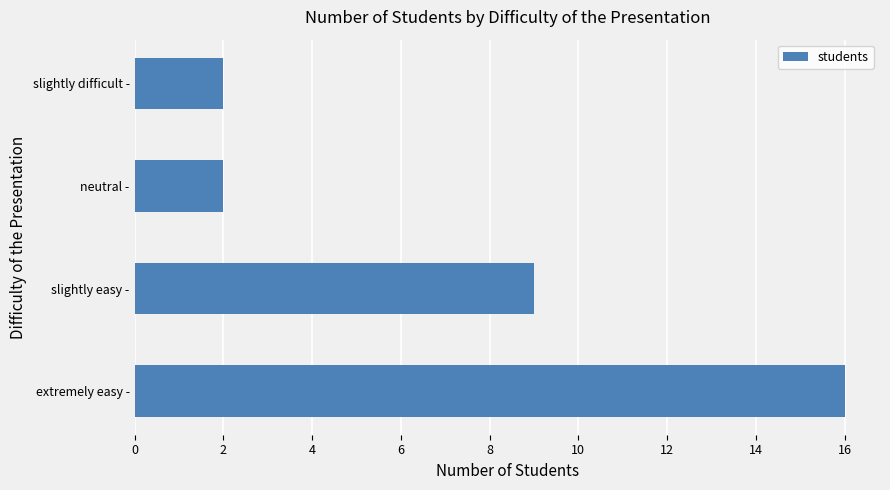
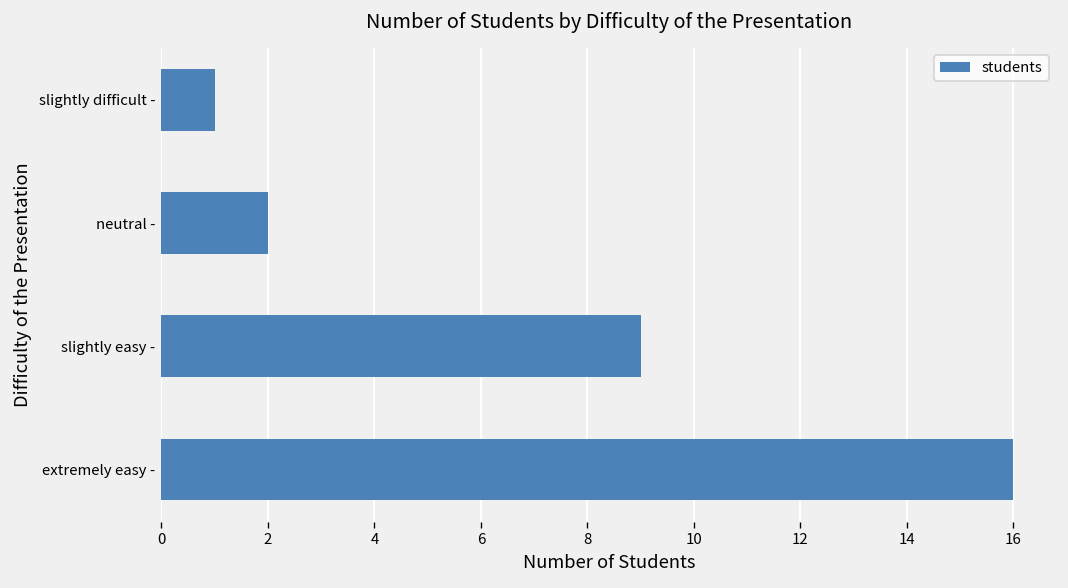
  {
-   "slightly difficult -": 2,
+   "slightly difficult -": 1,
    "neutral -": 2,
    "slightly easy -": 9,
    "extremely easy -": 16
  }
